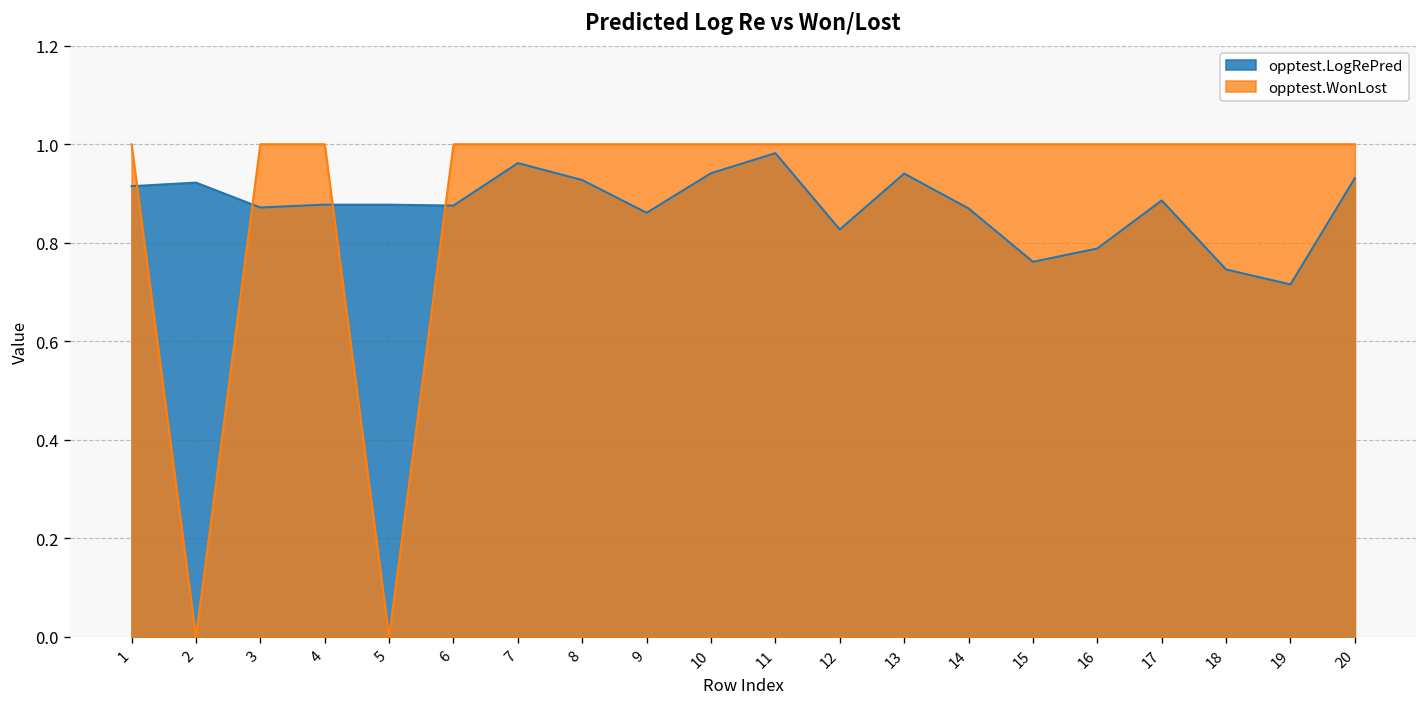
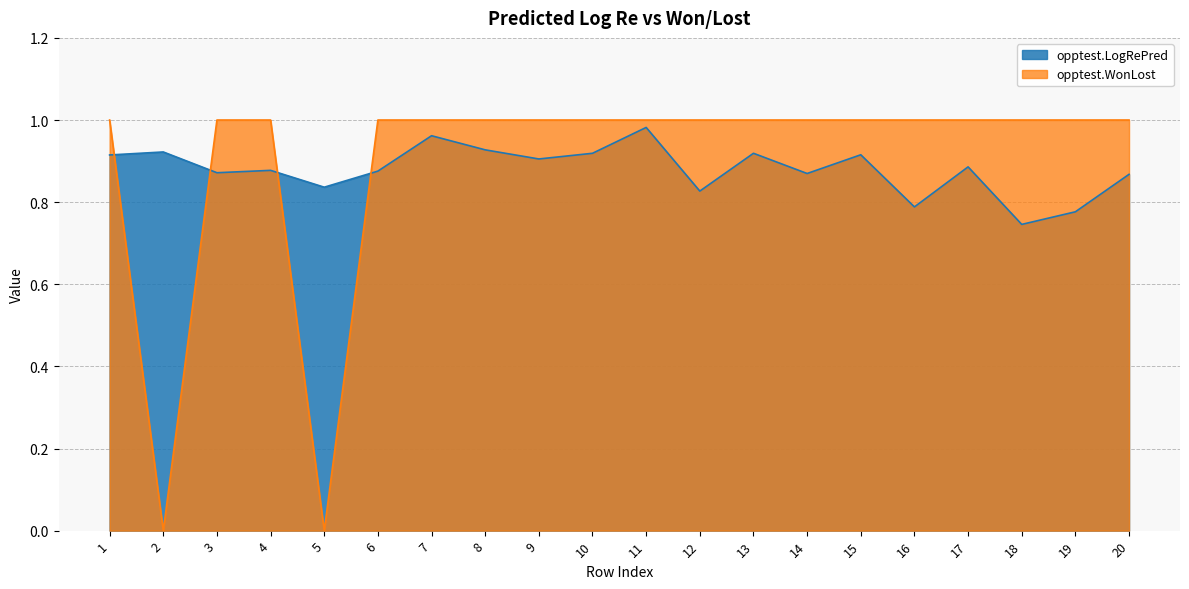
  {
    "opptest.LogRePred": {
      "1": 0.91,
      "2": 0.92,
      "3": 0.87,
      "4": 0.88,
-     "5": 0.88,
+     "5": 0.84,
      "6": 0.88,
      "7": 0.96,
      "8": 0.93,
-     "9": 0.86,
-     "10": 0.94,
+     "9": 0.91,
+     "10": 0.92,
      "11": 0.98,
      "12": 0.83,
-     "13": 0.94,
+     "13": 0.92,
      "14": 0.87,
-     "15": 0.76,
+     "15": 0.92,
      "16": 0.79,
      "17": 0.89,
      "18": 0.75,
-     "19": 0.72,
-     "20": 0.93
+     "19": 0.78,
+     "20": 0.87
    },
    "opptest.WonLost": {
      "1": 1.00,
      "2": 0.00,
      "3": 1.00,
      "4": 1.00,
      "5": 0.00,
      "6": 1.00,
      "7": 1.00,
      "8": 1.00,
      "9": 1.00,
      "10": 1.00,
      "11": 1.00,
      "12": 1.00,
      "13": 1.00,
      "14": 1.00,
      "15": 1.00,
      "16": 1.00,
      "17": 1.00,
      "18": 1.00,
      "19": 1.00,
      "20": 1.00
    }
  }
